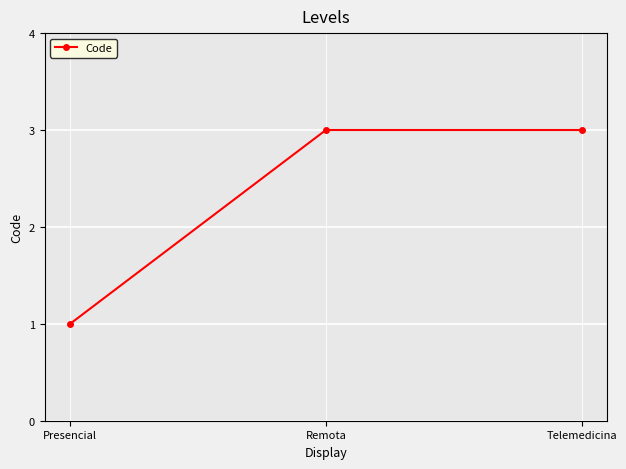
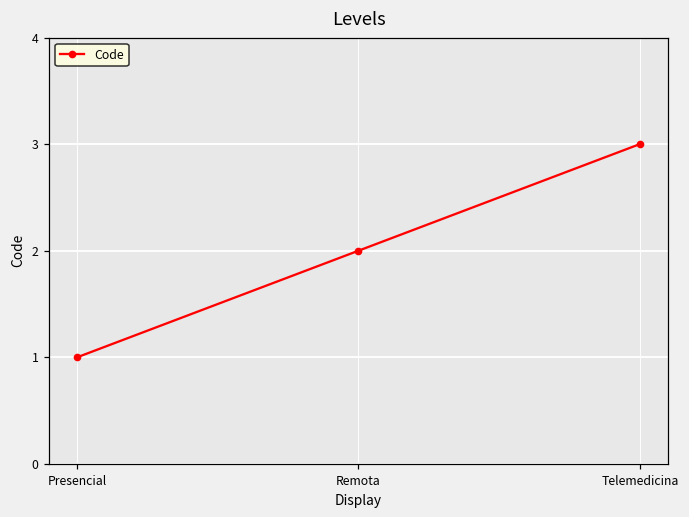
  {
    "Presencial": 1,
-   "Remota": 3,
+   "Remota": 2,
    "Telemedicina": 3
  }
